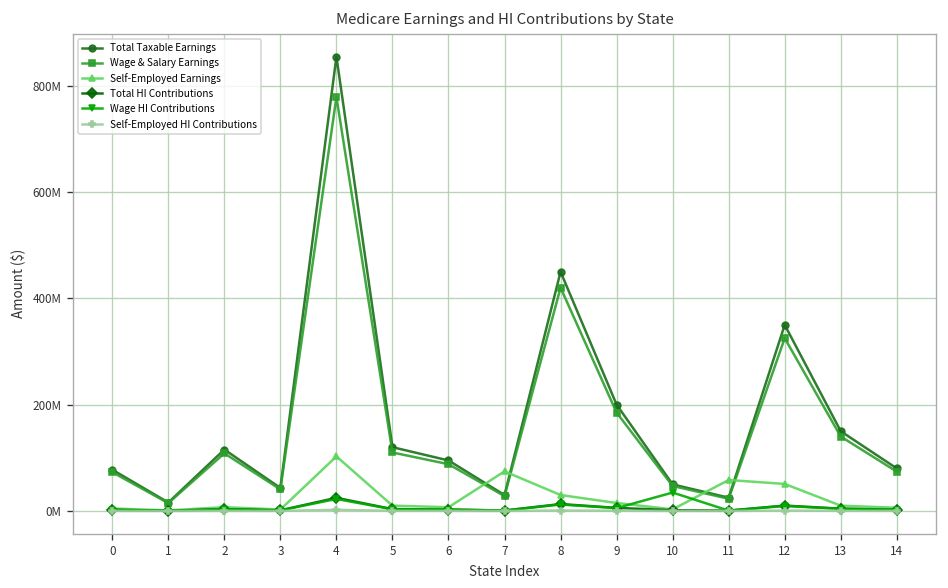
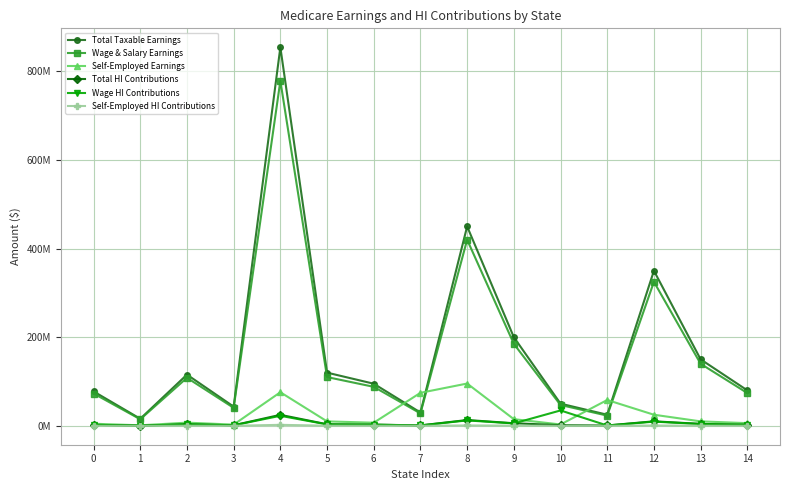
  {
    "Self-Employed Earnings": {
-     "4": 100000000,
+     "4": 80000000,
      "5": 10000000,
      "7": 70000000,
-     "8": 30000000,
+     "8": 100000000,
      "9": 20000000,
      "11": 60000000,
-     "12": 50000000
+     "12": 30000000
    },
    "Wage HI Contributions": {
      "10": 30000000
    },
    "Self-Employed HI Contributions": {
      "4": 0,
      "8": 0,
      "12": 0
    }
  }
